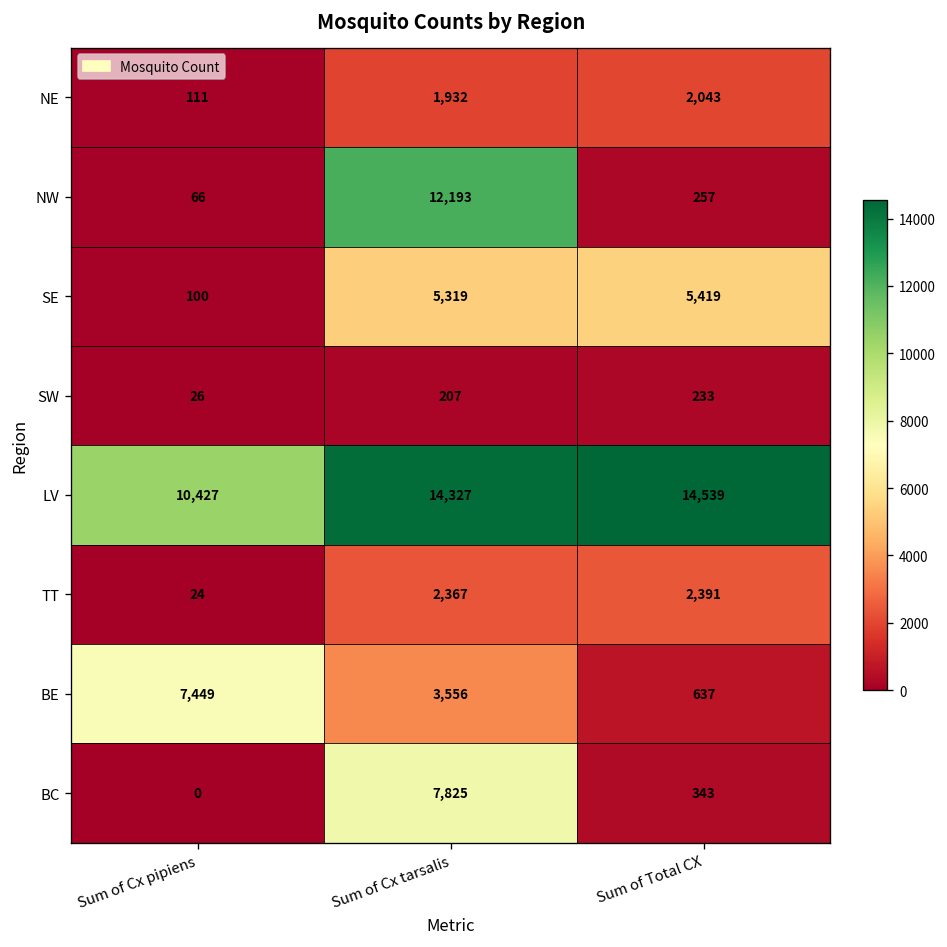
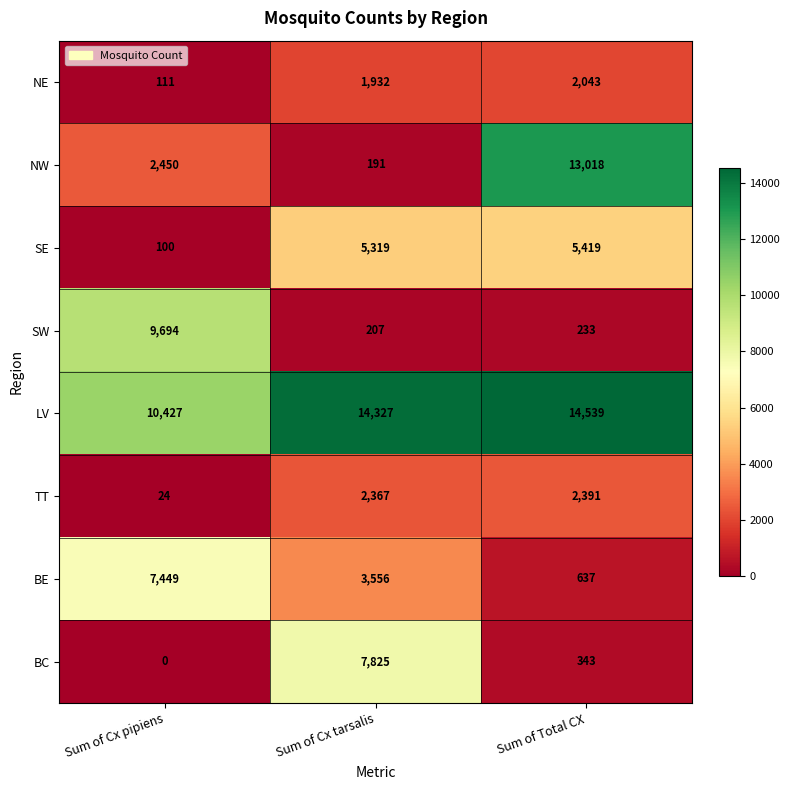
  {
    "NE": {
      "Sum of Cx pipiens": "111",
      "Sum of Cx tarsalis": "1,932",
      "Sum of Total CX": "2,043"
    },
    "NW": {
-     "Sum of Cx pipiens": "66",
-     "Sum of Cx tarsalis": "12,193",
-     "Sum of Total CX": "257"
+     "Sum of Cx pipiens": "2,450",
+     "Sum of Cx tarsalis": "191",
+     "Sum of Total CX": "13,018"
    },
    "SE": {
      "Sum of Cx pipiens": "100",
      "Sum of Cx tarsalis": "5,319",
      "Sum of Total CX": "5,419"
    },
    "SW": {
-     "Sum of Cx pipiens": "26",
+     "Sum of Cx pipiens": "9,694",
      "Sum of Cx tarsalis": "207",
      "Sum of Total CX": "233"
    },
    "LV": {
      "Sum of Cx pipiens": "10,427",
      "Sum of Cx tarsalis": "14,327",
      "Sum of Total CX": "14,539"
    },
    "TT": {
      "Sum of Cx pipiens": "24",
      "Sum of Cx tarsalis": "2,367",
      "Sum of Total CX": "2,391"
    },
    "BE": {
      "Sum of Cx pipiens": "7,449",
      "Sum of Cx tarsalis": "3,556",
      "Sum of Total CX": "637"
    },
    "BC": {
      "Sum of Cx pipiens": "0",
      "Sum of Cx tarsalis": "7,825",
      "Sum of Total CX": "343"
    }
  }
